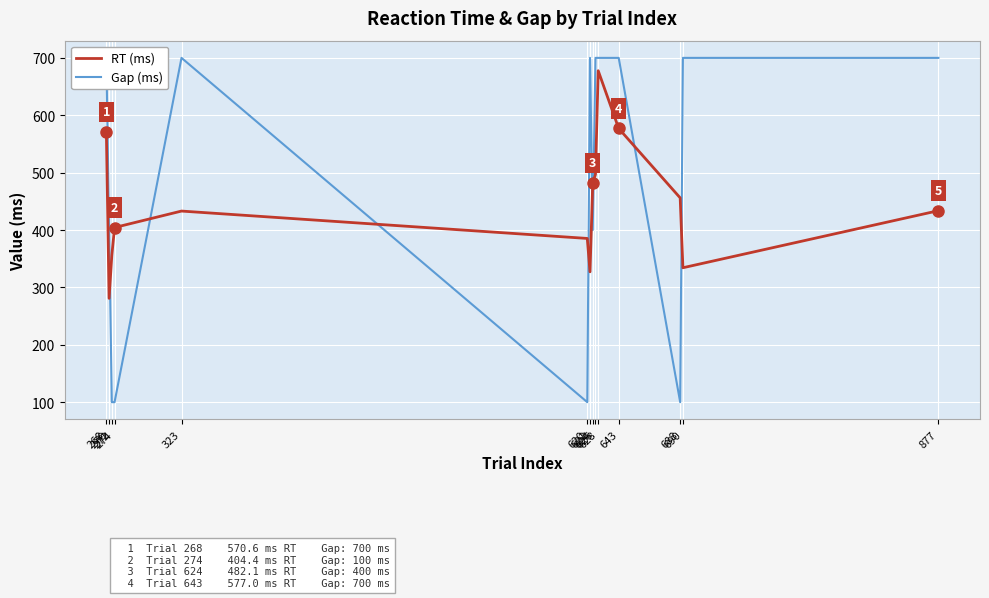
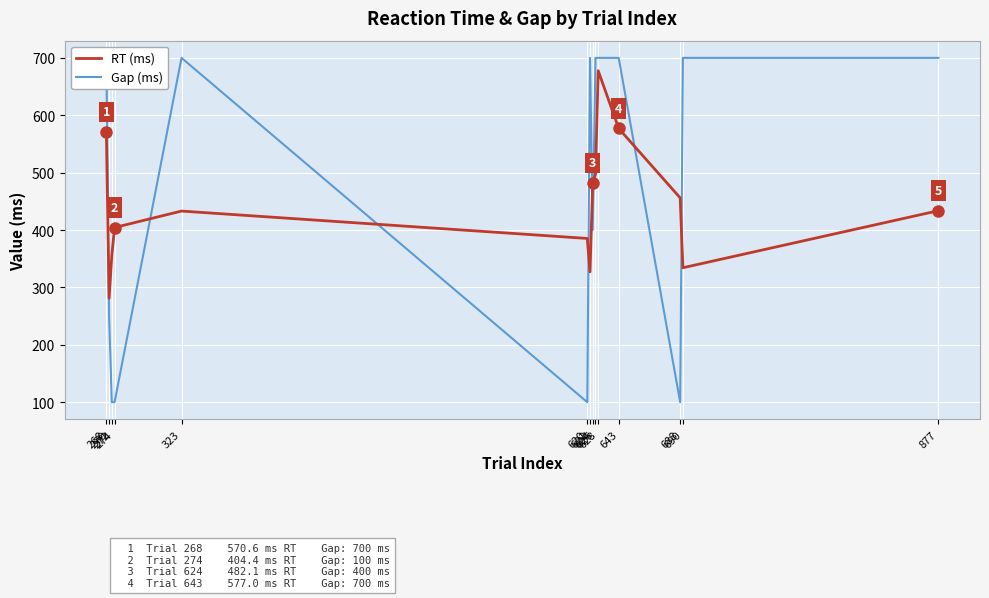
  {
    "Gap (ms)": {
-     "270": 400,
+     "270": 250,
      "272": 100,
      "274": 100,
      "323": 700,
      "620": 100,
      "622": 700,
      "624": 400,
      "626": 700,
      "628": 700,
      "643": 700,
      "688": 100,
      "690": 700,
      "877": 700
    }
  }
